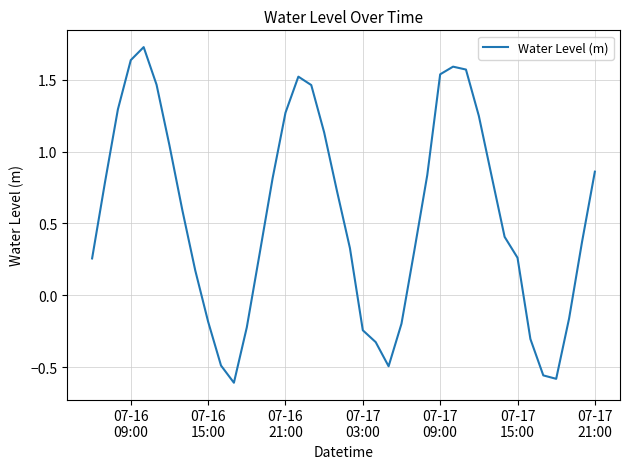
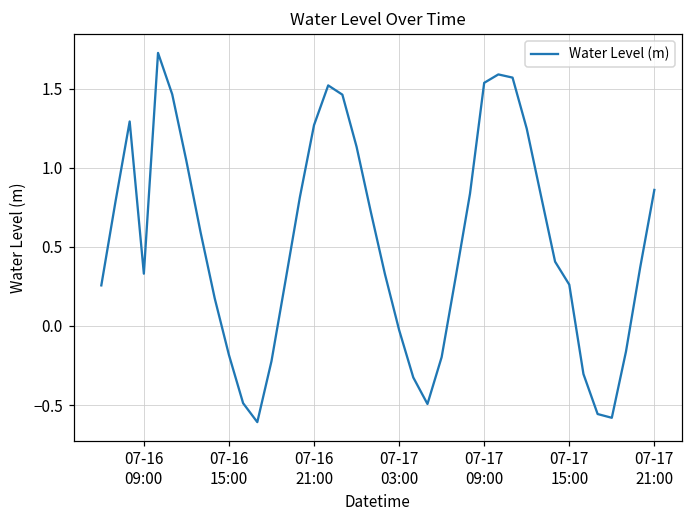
  {
-   "07-16 09:00": 1.64,
+   "07-16 09:00": 0.33,
    "07-16 15:00": -0.18,
    "07-16 21:00": 1.27,
-   "07-17 03:00": -0.24,
+   "07-17 03:00": -0.02,
    "07-17 09:00": 1.54,
    "07-17 15:00": 0.26,
    "07-17 21:00": 0.86
  }
